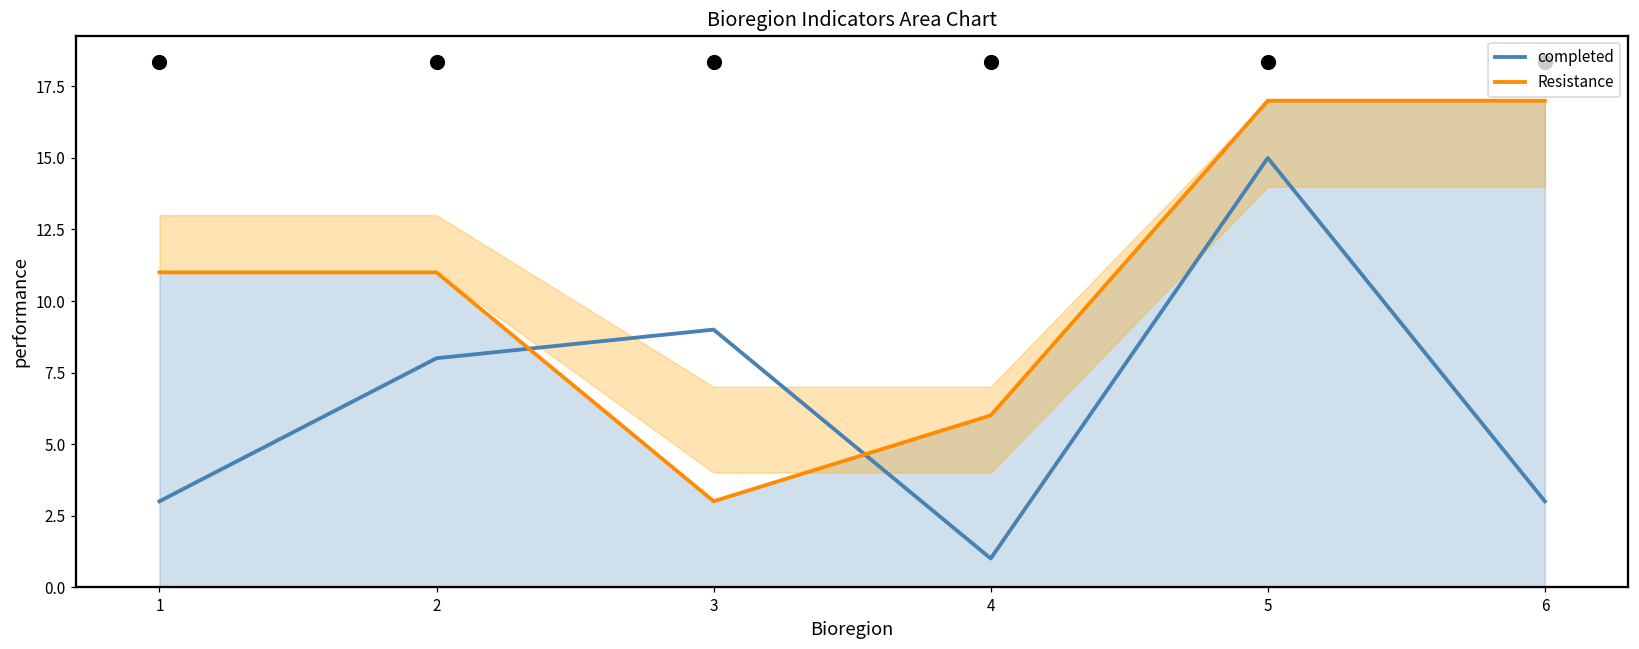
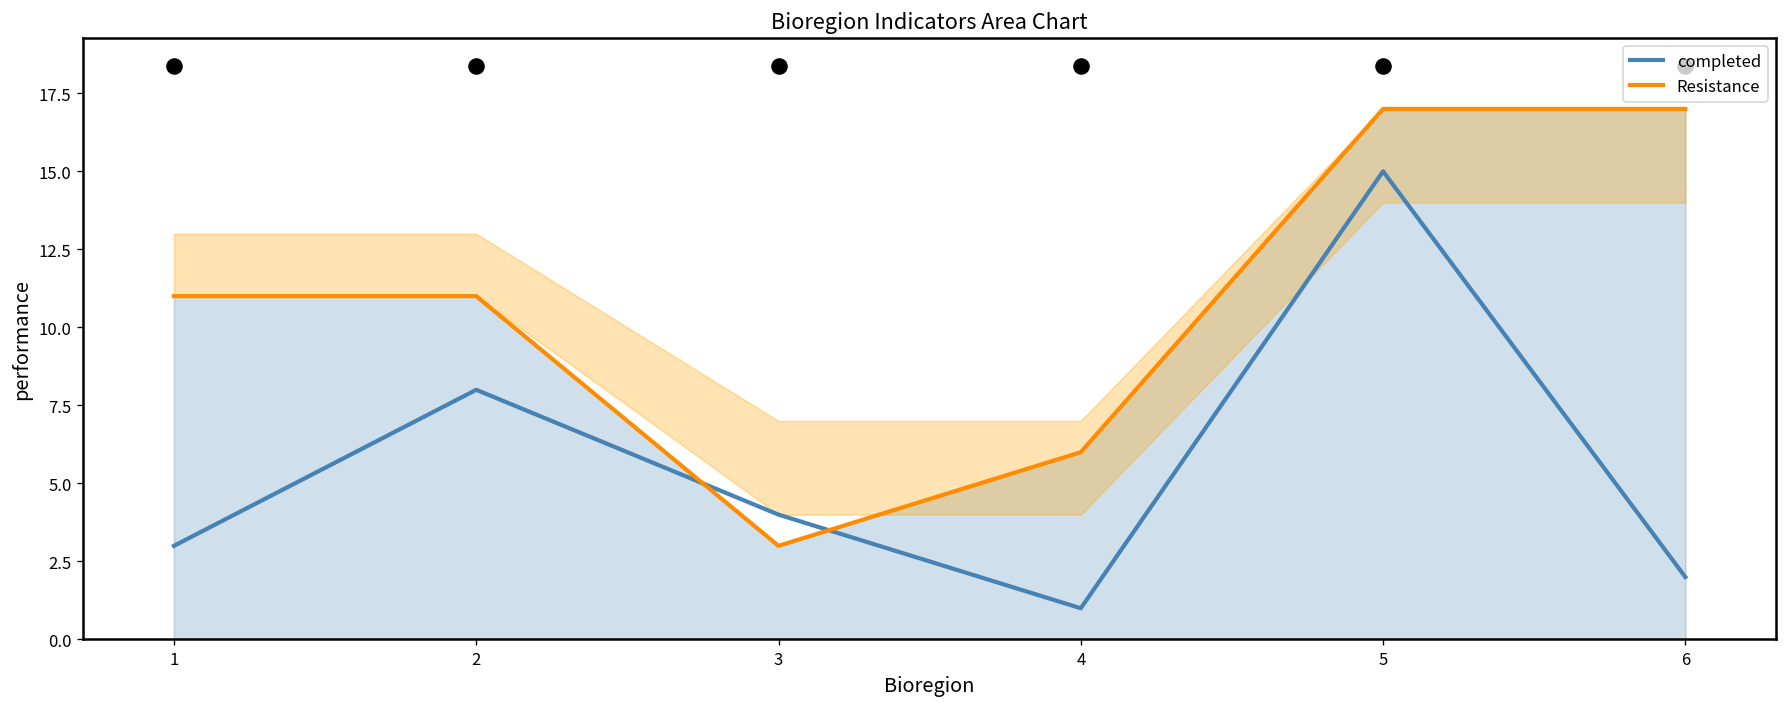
  {
    "completed": {
      "1": 3,
      "2": 8,
-     "3": 9,
+     "3": 4,
      "4": 1,
      "5": 15,
-     "6": 3
+     "6": 2
    }
  }
